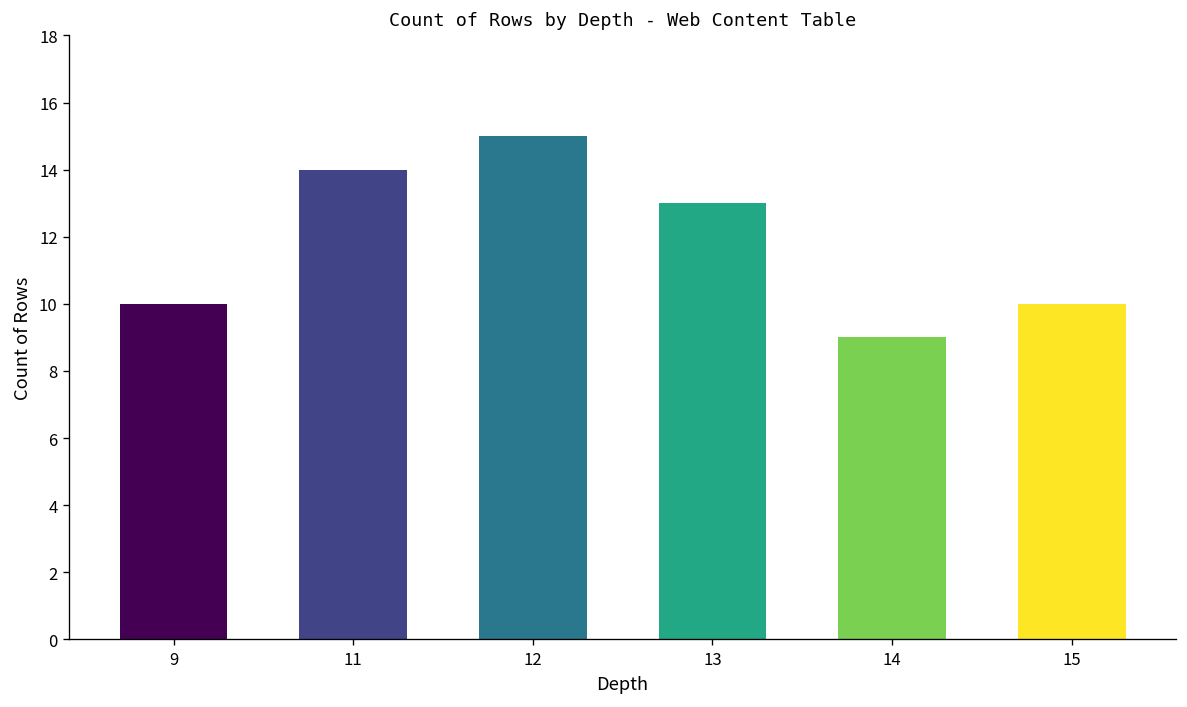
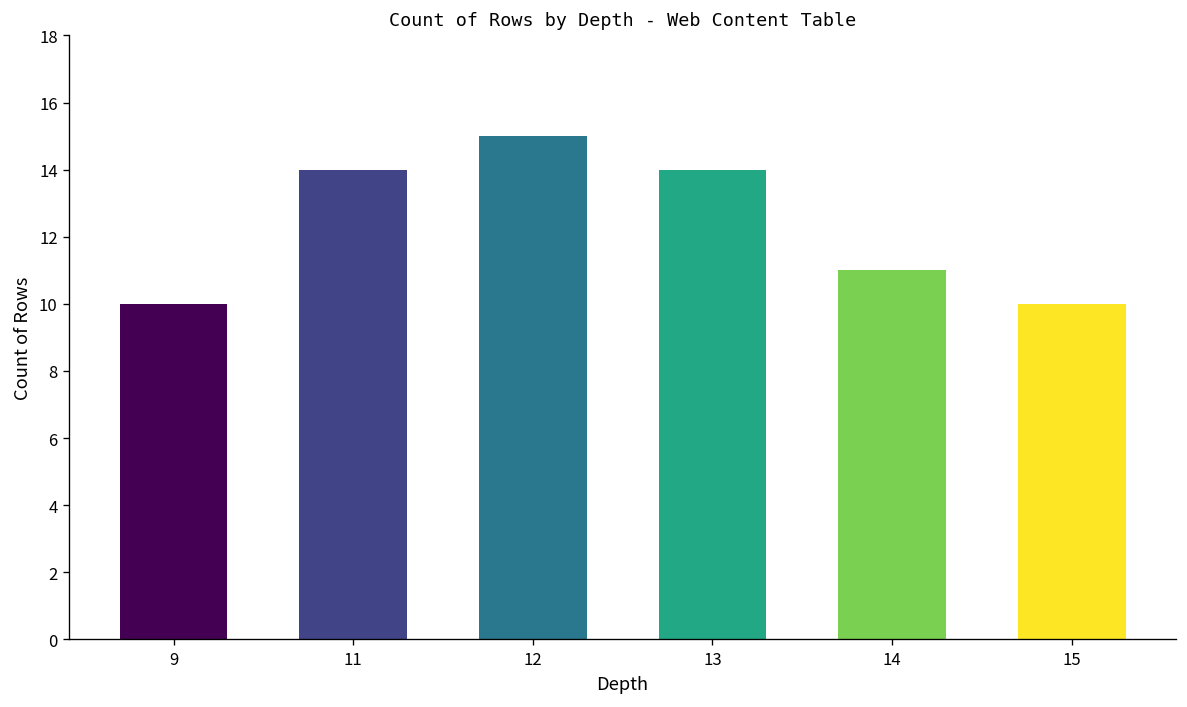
  {
    "9": 10,
    "11": 14,
    "12": 15,
-   "13": 13,
-   "14": 9,
+   "13": 14,
+   "14": 11,
    "15": 10
  }
